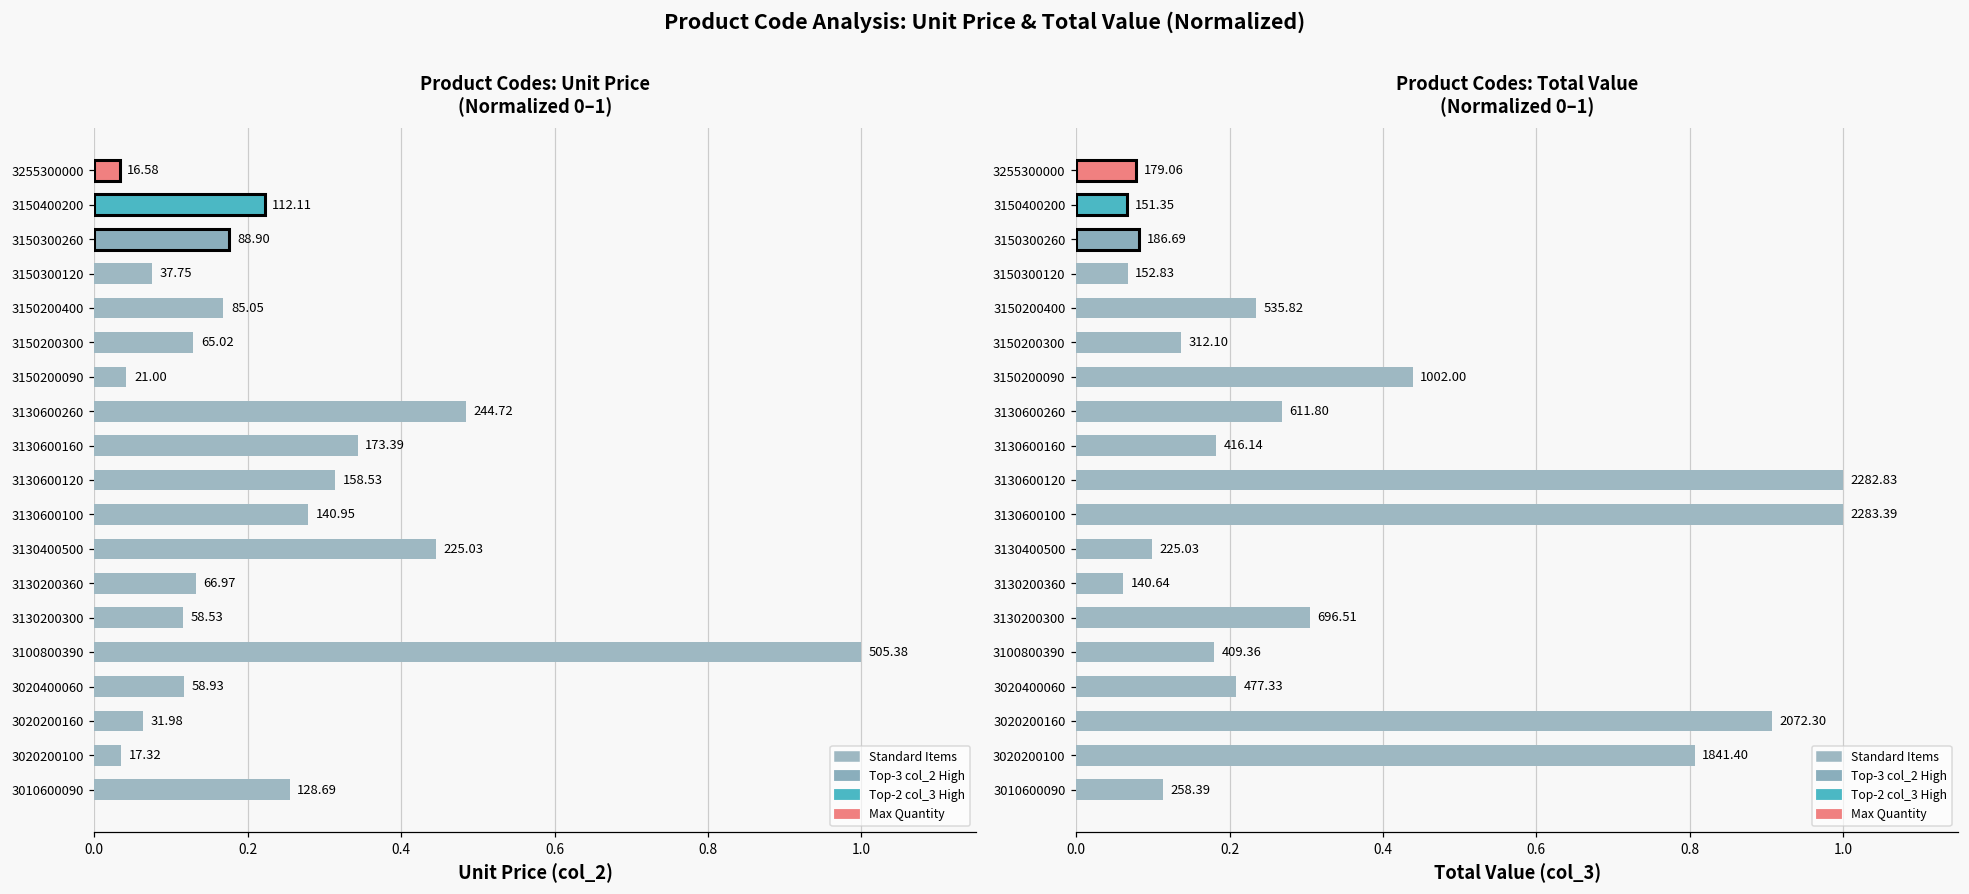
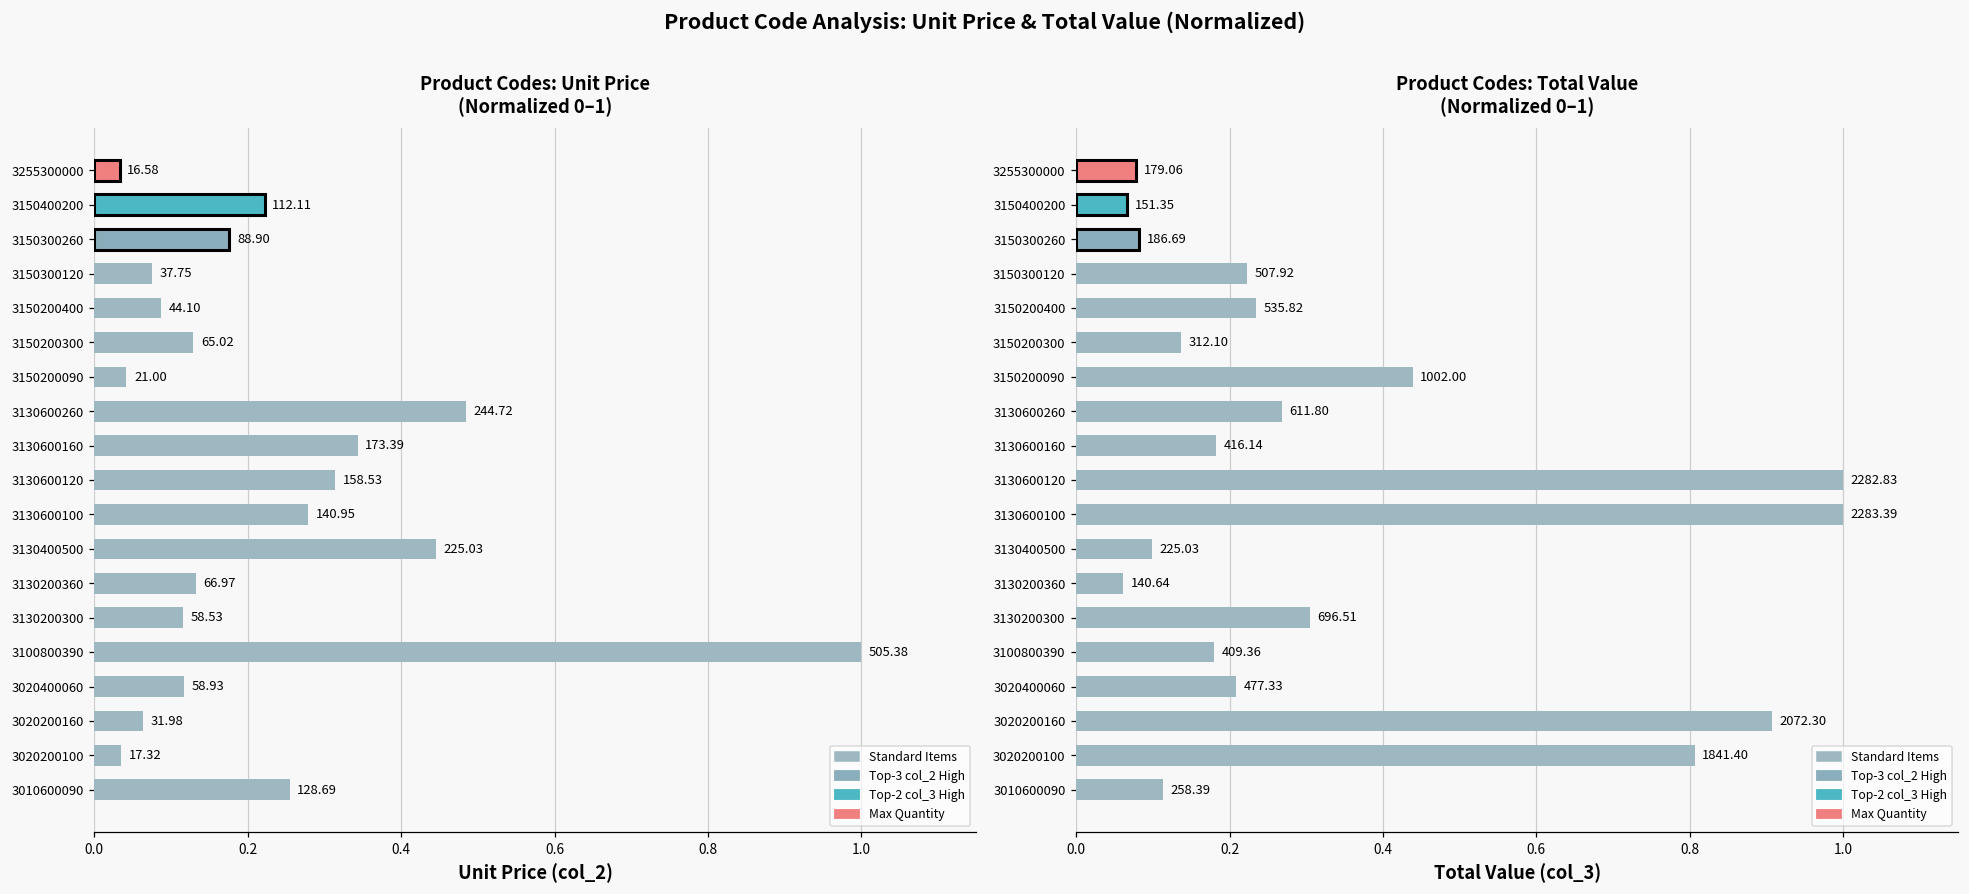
  {
    "Product Codes: Unit Price (Normalized 0–1)": {
-     "3150200400": 85.05
+     "3150200400": 44.10
    },
    "Product Codes: Total Value (Normalized 0–1)": {
-     "3150300120": 152.83
+     "3150300120": 507.92
    }
  }
